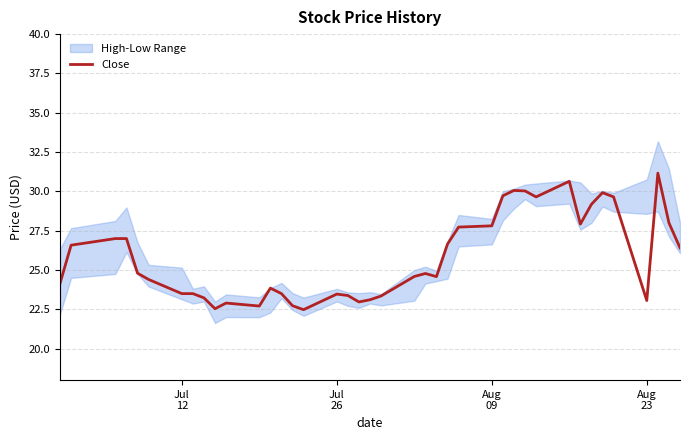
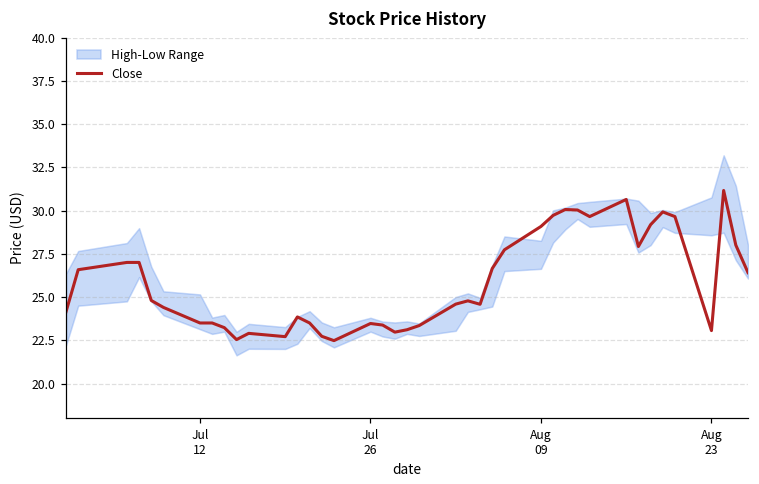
  {
    "Close": {
      "Jul 12": 23.5,
      "Jul 26": 23.5,
-     "Aug 09": 27.8,
+     "Aug 09": 29.1,
      "Aug 23": 23.1
    }
  }
